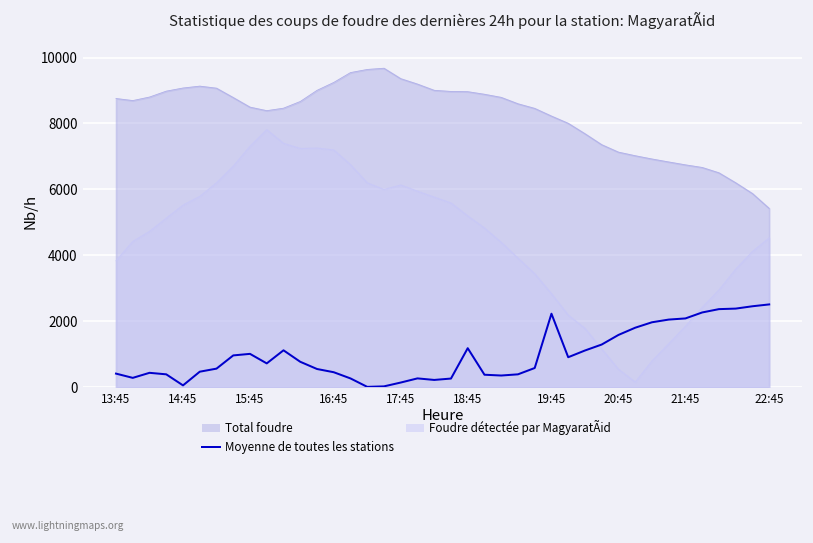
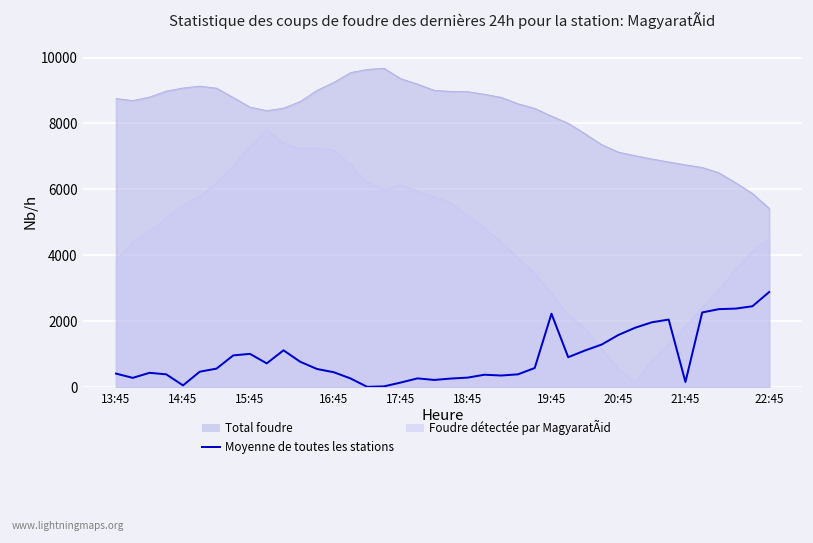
  {
    "Moyenne de toutes les stations": {
      "13:45": 400,
      "14:45": 100,
      "15:45": 1000,
      "16:45": 500,
      "17:45": 100,
-     "18:45": 1200,
+     "18:45": 300,
      "19:45": 2200,
      "20:45": 1600,
-     "21:45": 2100,
-     "22:45": 2500
+     "21:45": 200,
+     "22:45": 2900
    }
  }
